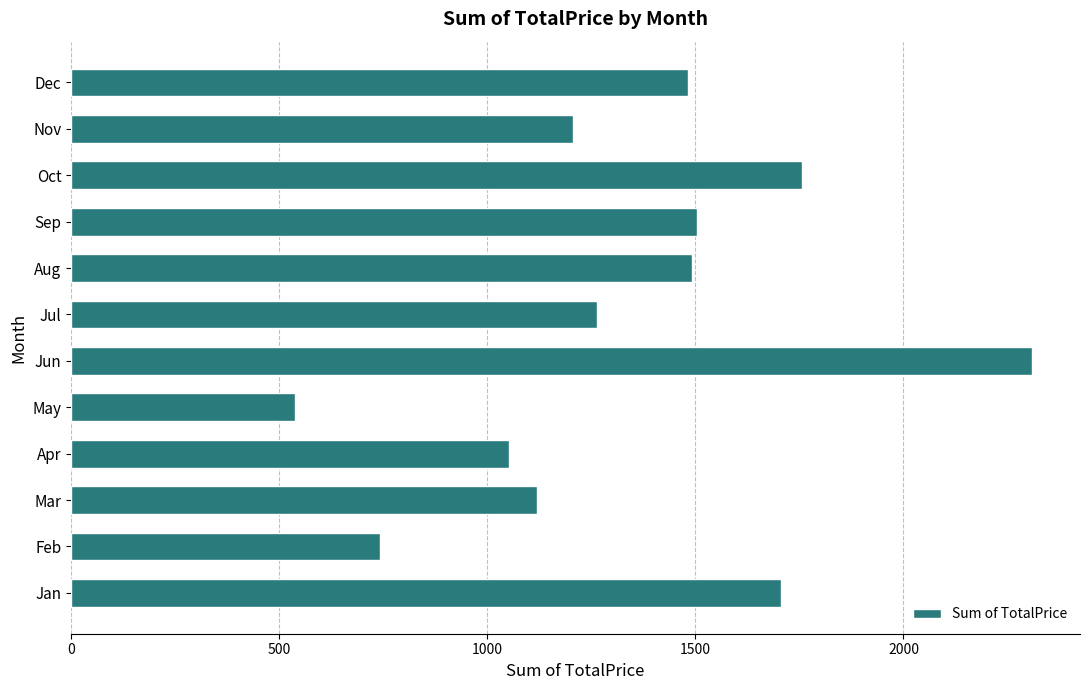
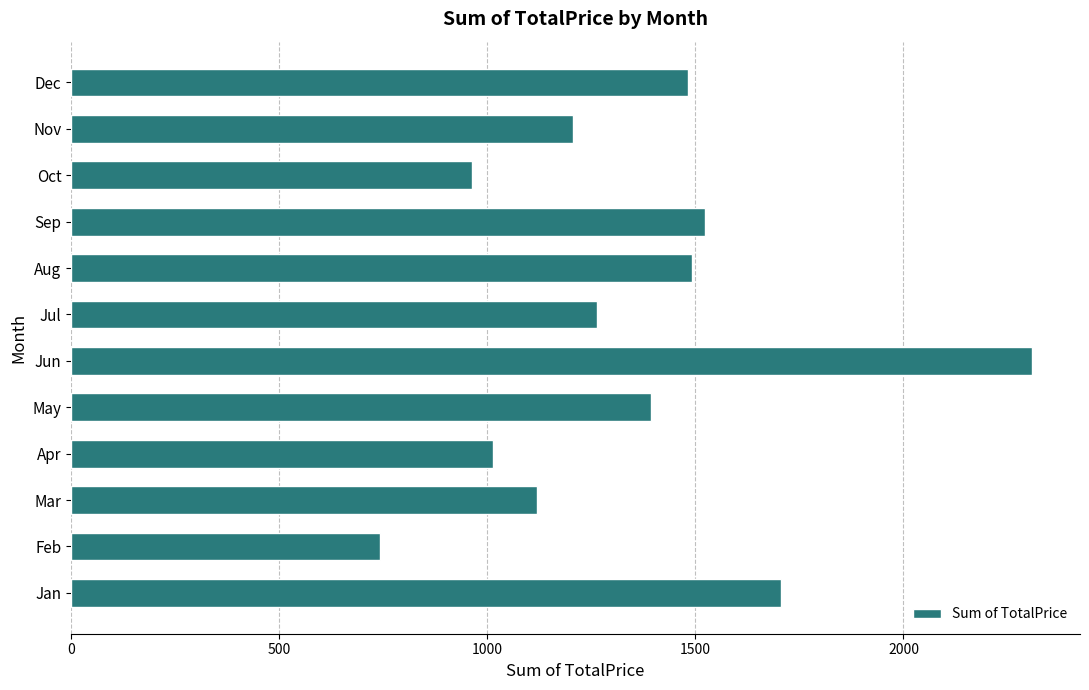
  {
    "Dec": 1480,
    "Nov": 1210,
-   "Oct": 1760,
-   "Sep": 1500,
+   "Oct": 960,
+   "Sep": 1520,
    "Aug": 1490,
    "Jul": 1260,
    "Jun": 2310,
-   "May": 540,
-   "Apr": 1050,
+   "May": 1390,
+   "Apr": 1010,
    "Mar": 1120,
    "Feb": 740,
    "Jan": 1710
  }
